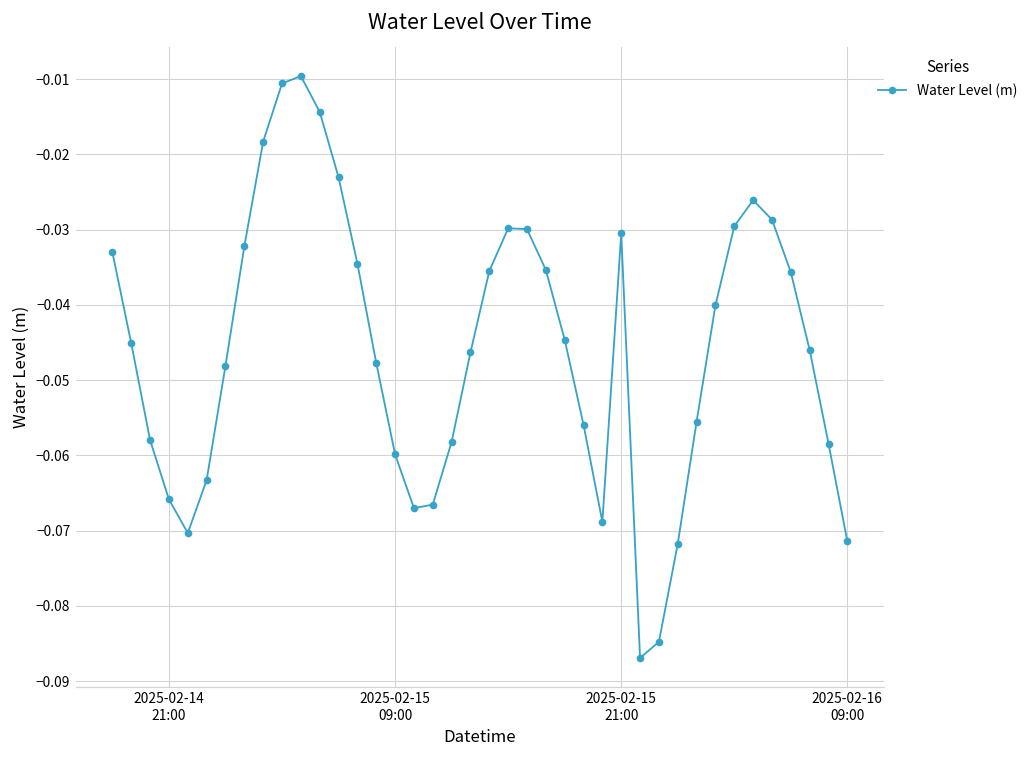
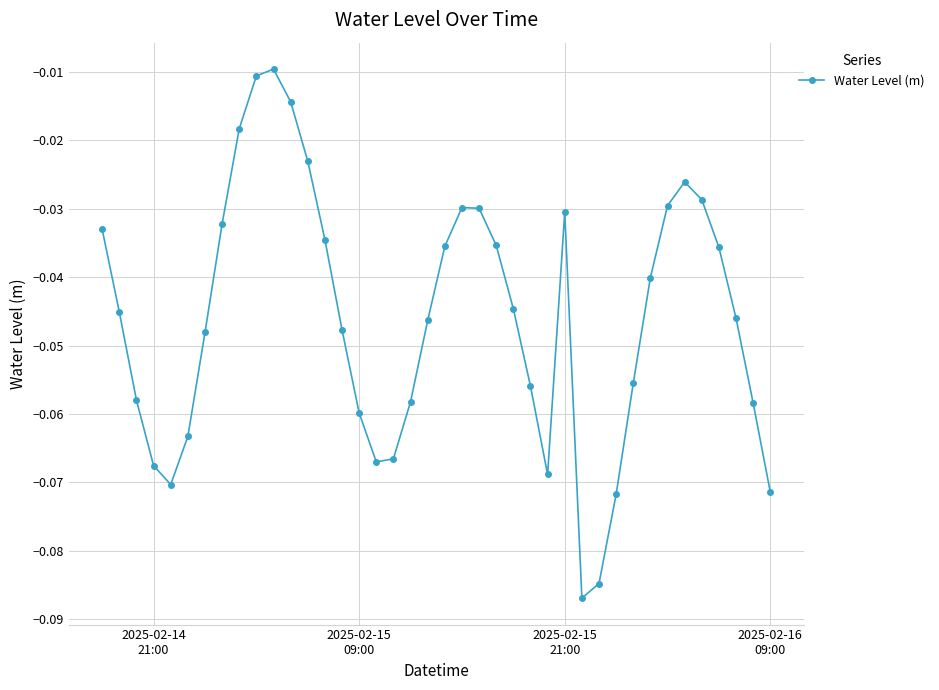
  {
-   "2025-02-14 21:00": -0.066,
+   "2025-02-14 21:00": -0.068,
    "2025-02-15 09:00": -0.060,
    "2025-02-15 21:00": -0.030,
    "2025-02-16 09:00": -0.071
  }
